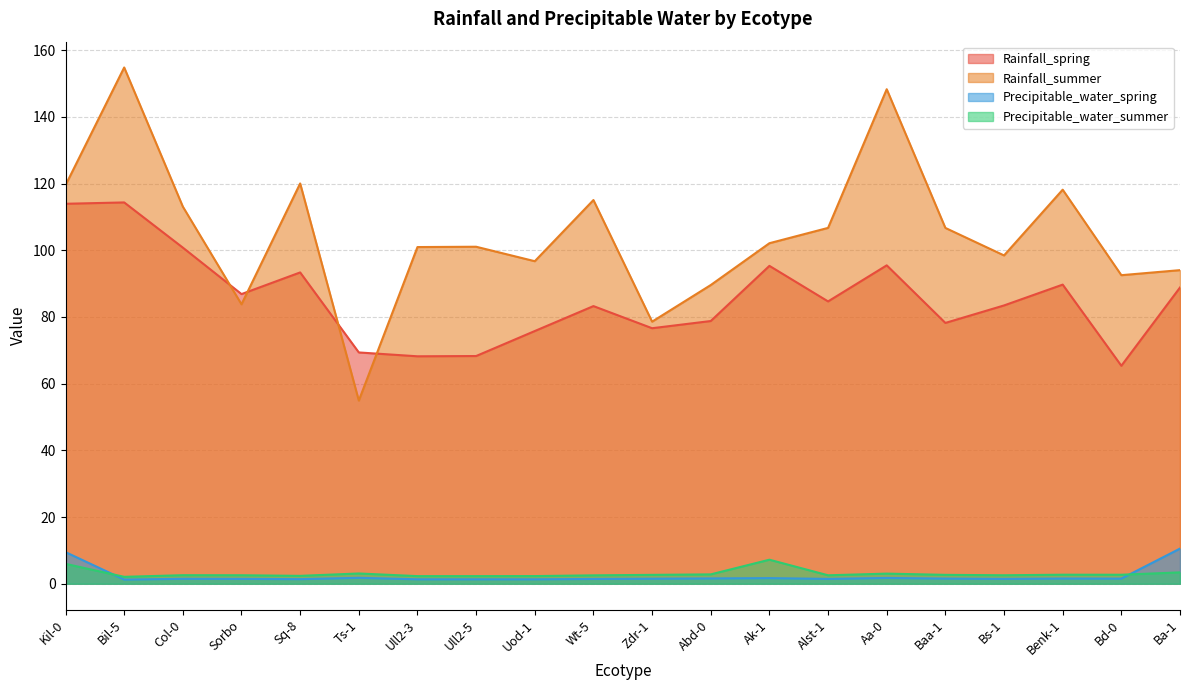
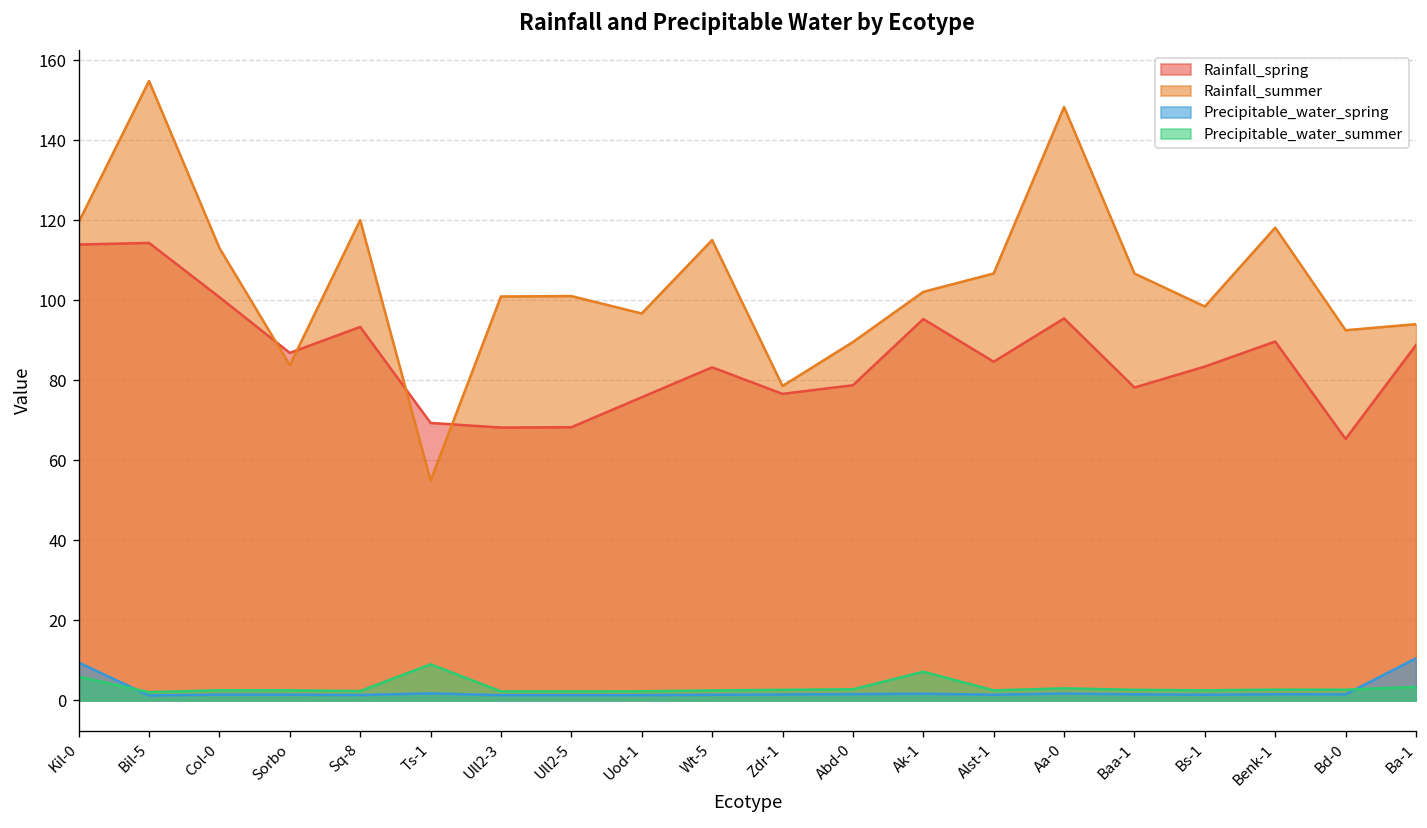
  {
    "Precipitable_water_spring": {
      "Kil-0": 9,
      "Bil-5": 1,
      "Col-0": 1,
      "Sorbo": 1,
      "Sq-8": 1,
      "Ts-1": 2,
      "Ull2-3": 1,
      "Ull2-5": 1,
      "Uod-1": 1,
      "Wt-5": 1,
      "Zdr-1": 2,
      "Abd-0": 2,
      "Ak-1": 2,
      "Alst-1": 1,
      "Aa-0": 2,
      "Baa-1": 2,
      "Bs-1": 1,
      "Benk-1": 2,
      "Bd-0": 2,
      "Ba-1": 11
    },
    "Precipitable_water_summer": {
      "Kil-0": 6,
      "Bil-5": 2,
      "Col-0": 3,
      "Sorbo": 3,
      "Sq-8": 2,
-     "Ts-1": 3,
+     "Ts-1": 9,
      "Ull2-3": 2,
      "Ull2-5": 2,
      "Uod-1": 2,
      "Wt-5": 3,
      "Zdr-1": 3,
      "Abd-0": 3,
      "Ak-1": 7,
      "Alst-1": 3,
      "Aa-0": 3,
      "Baa-1": 3,
      "Bs-1": 3,
      "Benk-1": 3,
      "Bd-0": 3,
      "Ba-1": 3
    }
  }
